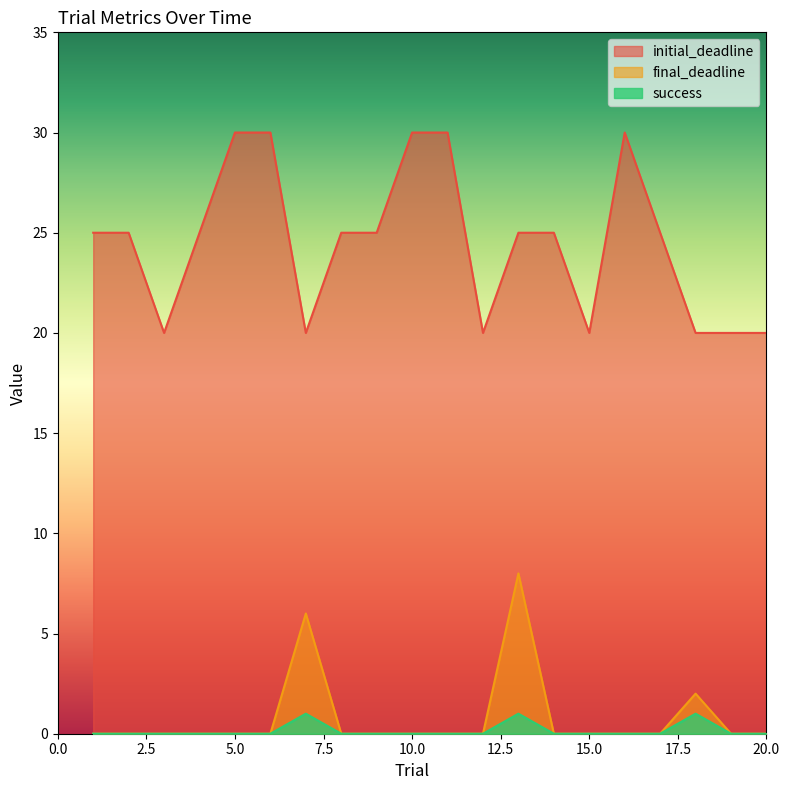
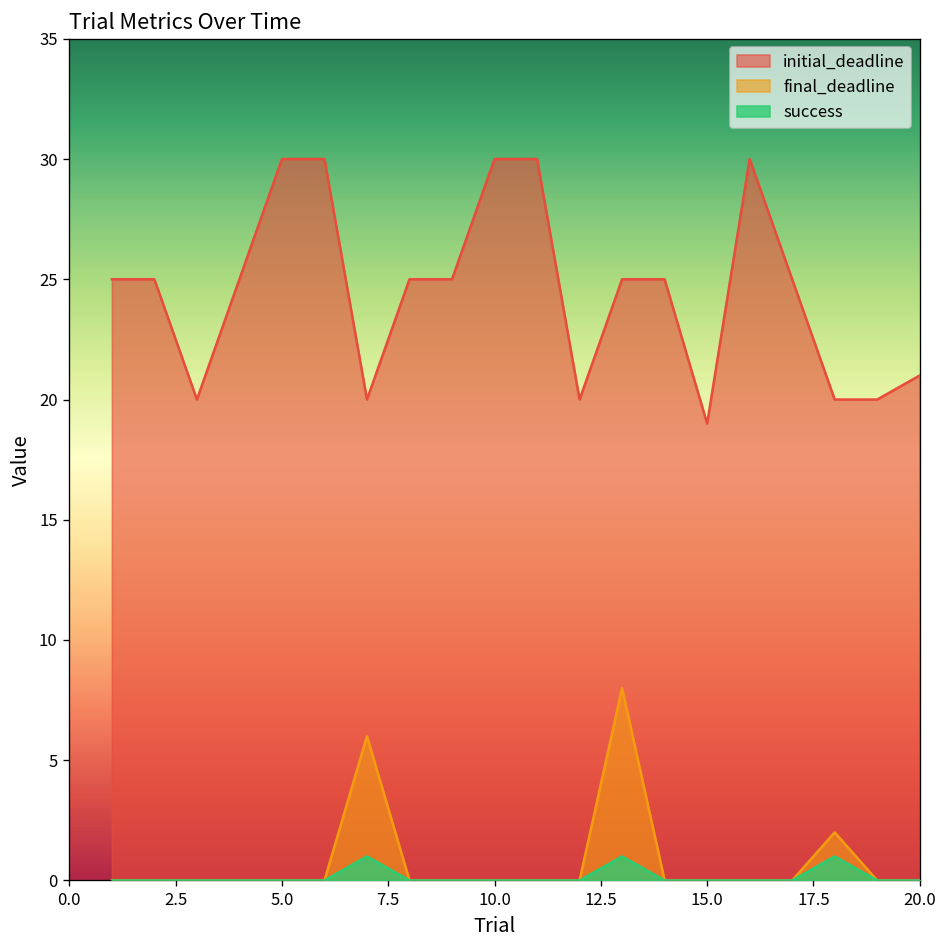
  {
    "initial_deadline": {
      "5.0": 30,
      "10.0": 30,
-     "15.0": 20,
-     "20.0": 20
+     "15.0": 19,
+     "20.0": 21
    }
  }
